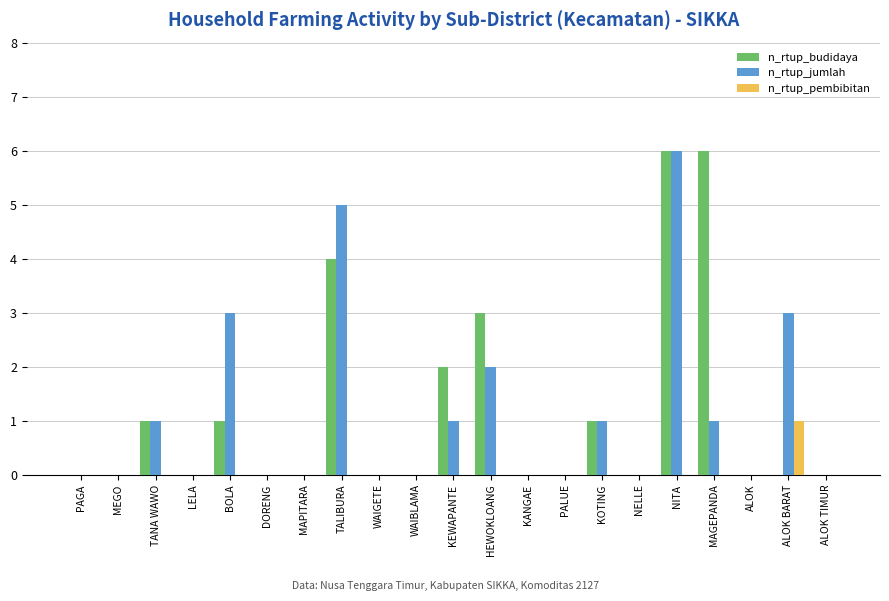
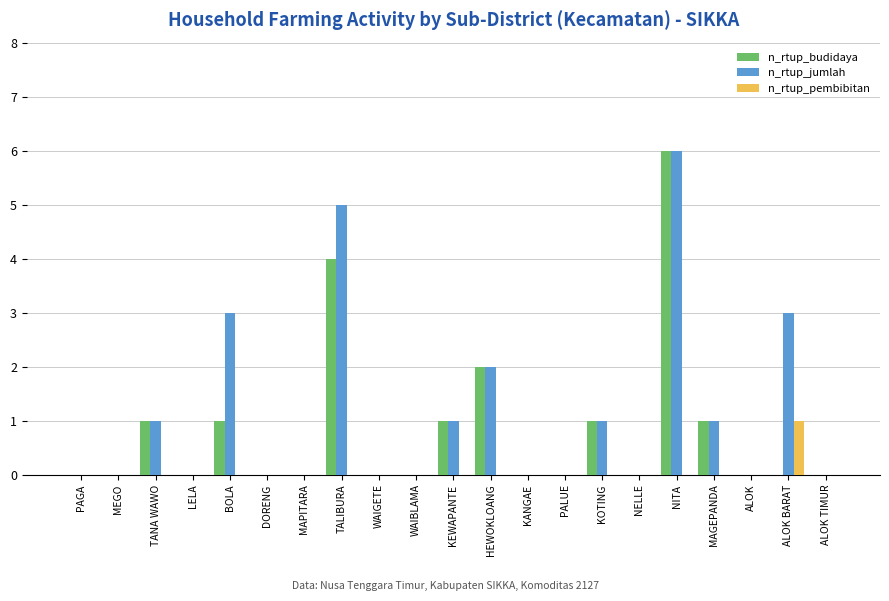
  {
    "n_rtup_budidaya": {
      "PAGA": 0,
      "MEGO": 0,
      "TANA WAWO": 1,
      "LELA": 0,
      "BOLA": 1,
      "DORENG": 0,
      "MAPITARA": 0,
      "TALIBURA": 4,
      "WAIGETE": 0,
      "WAIBLAMA": 0,
-     "KEWAPANTE": 2,
-     "HEWOKLOANG": 3,
+     "KEWAPANTE": 1,
+     "HEWOKLOANG": 2,
      "KANGAE": 0,
      "PALUE": 0,
      "KOTING": 1,
      "NELLE": 0,
      "NITA": 6,
-     "MAGEPANDA": 6,
+     "MAGEPANDA": 1,
      "ALOK": 0,
      "ALOK BARAT": 0,
      "ALOK TIMUR": 0
    },
    "n_rtup_jumlah": {
      "PAGA": 0,
      "MEGO": 0,
      "TANA WAWO": 1,
      "LELA": 0,
      "BOLA": 3,
      "DORENG": 0,
      "MAPITARA": 0,
      "TALIBURA": 5,
      "WAIGETE": 0,
      "WAIBLAMA": 0,
      "KEWAPANTE": 1,
      "HEWOKLOANG": 2,
      "KANGAE": 0,
      "PALUE": 0,
      "KOTING": 1,
      "NELLE": 0,
      "NITA": 6,
      "MAGEPANDA": 1,
      "ALOK": 0,
      "ALOK BARAT": 3,
      "ALOK TIMUR": 0
    },
    "n_rtup_pembibitan": {
      "PAGA": 0,
      "MEGO": 0,
      "TANA WAWO": 0,
      "LELA": 0,
      "BOLA": 0,
      "DORENG": 0,
      "MAPITARA": 0,
      "TALIBURA": 0,
      "WAIGETE": 0,
      "WAIBLAMA": 0,
      "KEWAPANTE": 0,
      "HEWOKLOANG": 0,
      "KANGAE": 0,
      "PALUE": 0,
      "KOTING": 0,
      "NELLE": 0,
      "NITA": 0,
      "MAGEPANDA": 0,
      "ALOK": 0,
      "ALOK BARAT": 1,
      "ALOK TIMUR": 0
    }
  }
